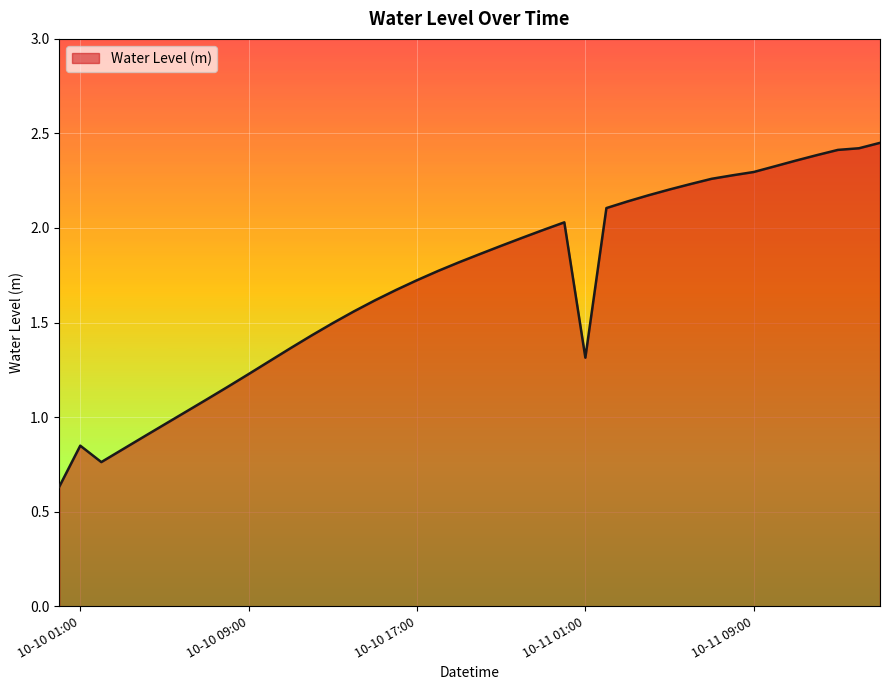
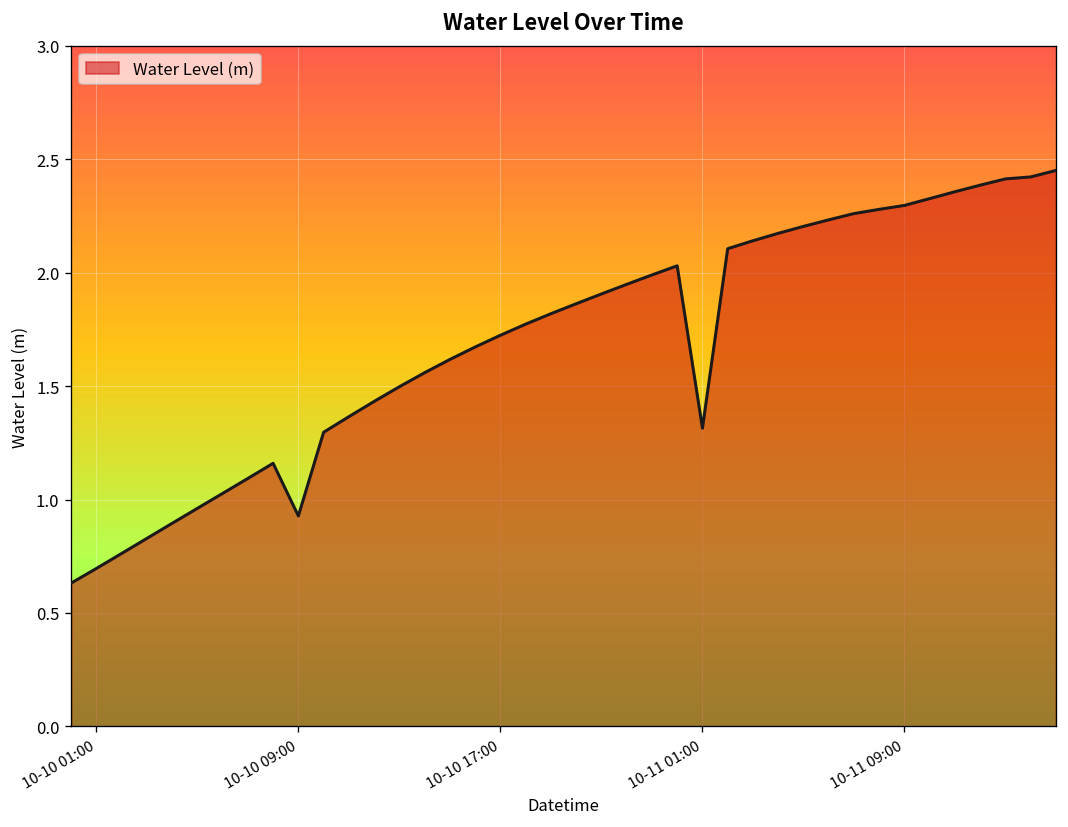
  {
-   "10-10 01:00": 0.85,
-   "10-10 09:00": 1.23,
+   "10-10 01:00": 0.70,
+   "10-10 09:00": 0.93,
    "10-10 17:00": 1.72,
    "10-11 01:00": 1.31,
    "10-11 09:00": 2.30
  }
